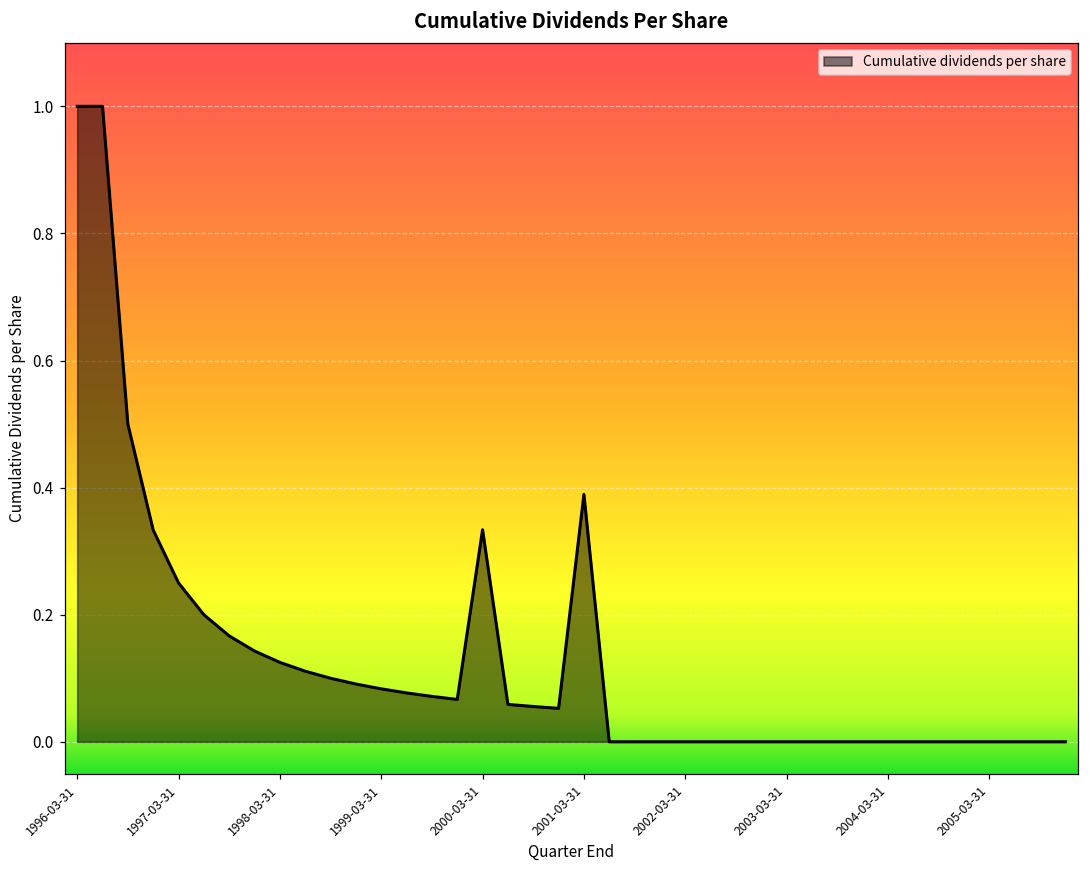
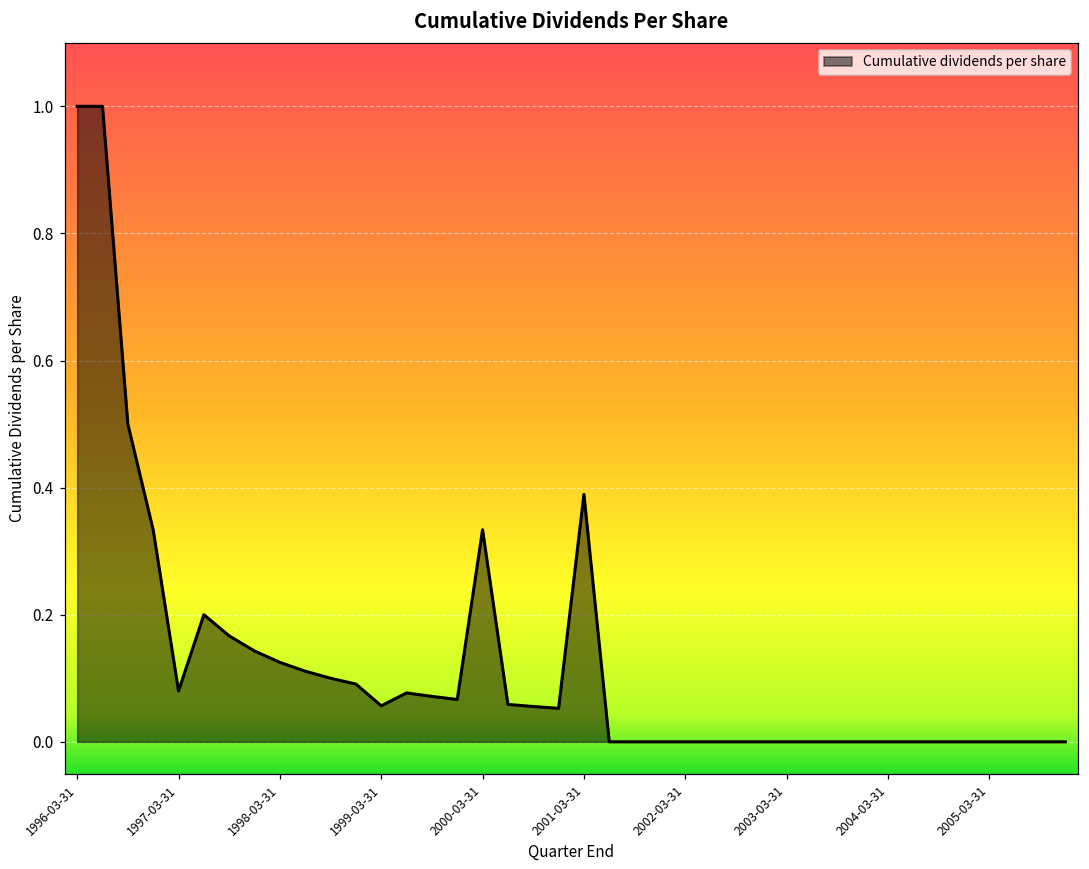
  {
    "1996-03-31": 1.00,
-   "1997-03-31": 0.25,
+   "1997-03-31": 0.08,
    "1998-03-31": 0.13,
-   "1999-03-31": 0.08,
+   "1999-03-31": 0.06,
    "2000-03-31": 0.33,
    "2001-03-31": 0.39,
    "2002-03-31": 0.00,
    "2003-03-31": 0.00,
    "2004-03-31": 0.00,
    "2005-03-31": 0.00
  }
